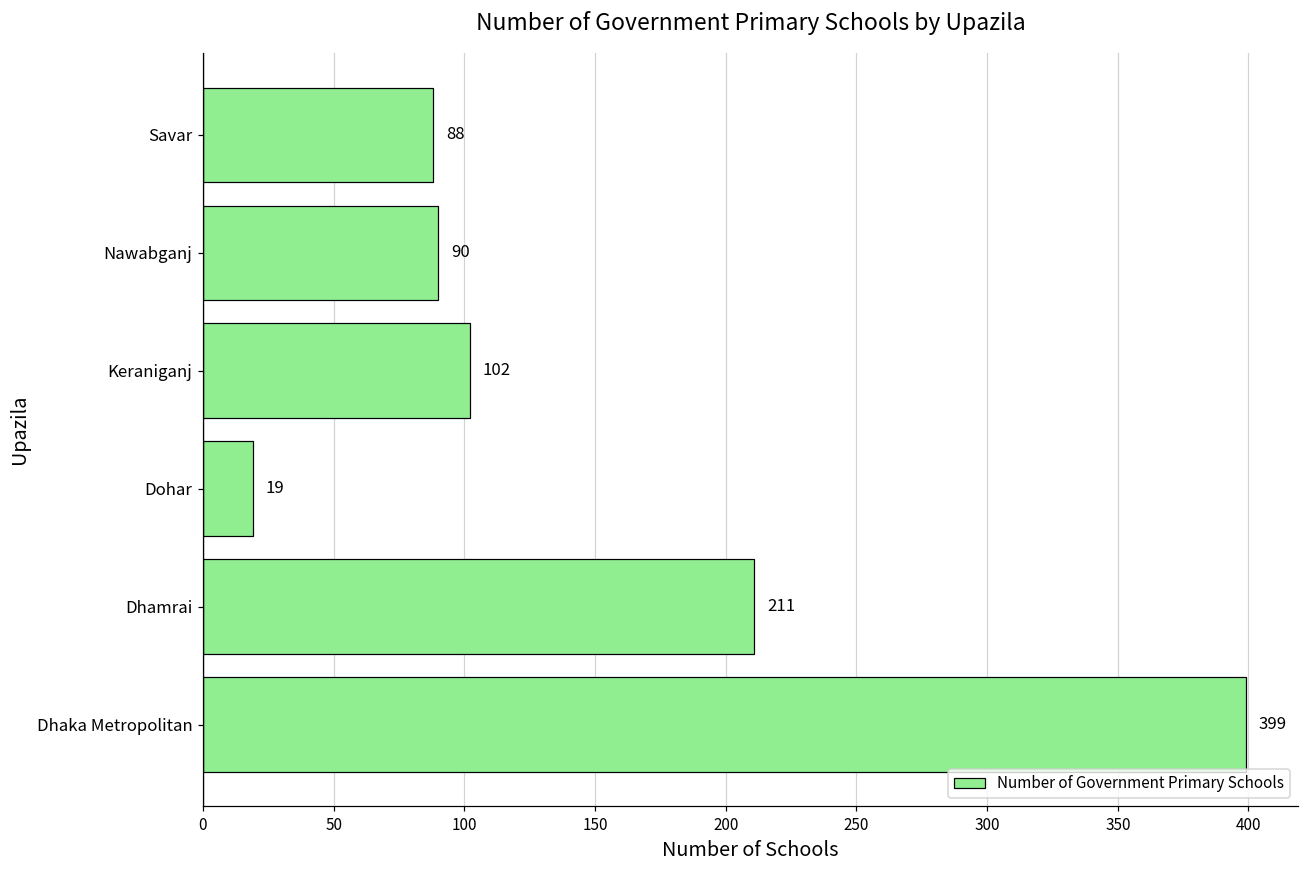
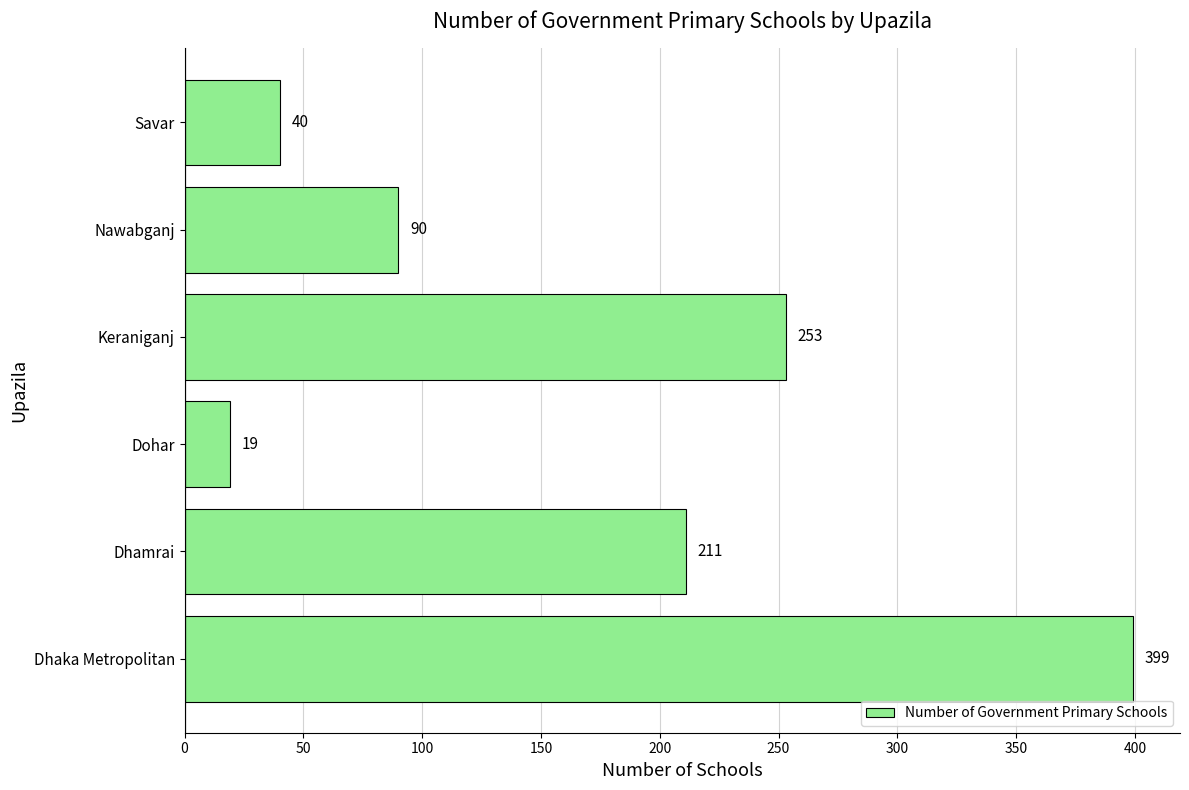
  {
-   "Savar": 88,
+   "Savar": 40,
    "Nawabganj": 90,
-   "Keraniganj": 102,
+   "Keraniganj": 253,
    "Dohar": 19,
    "Dhamrai": 211,
    "Dhaka Metropolitan": 399
  }
